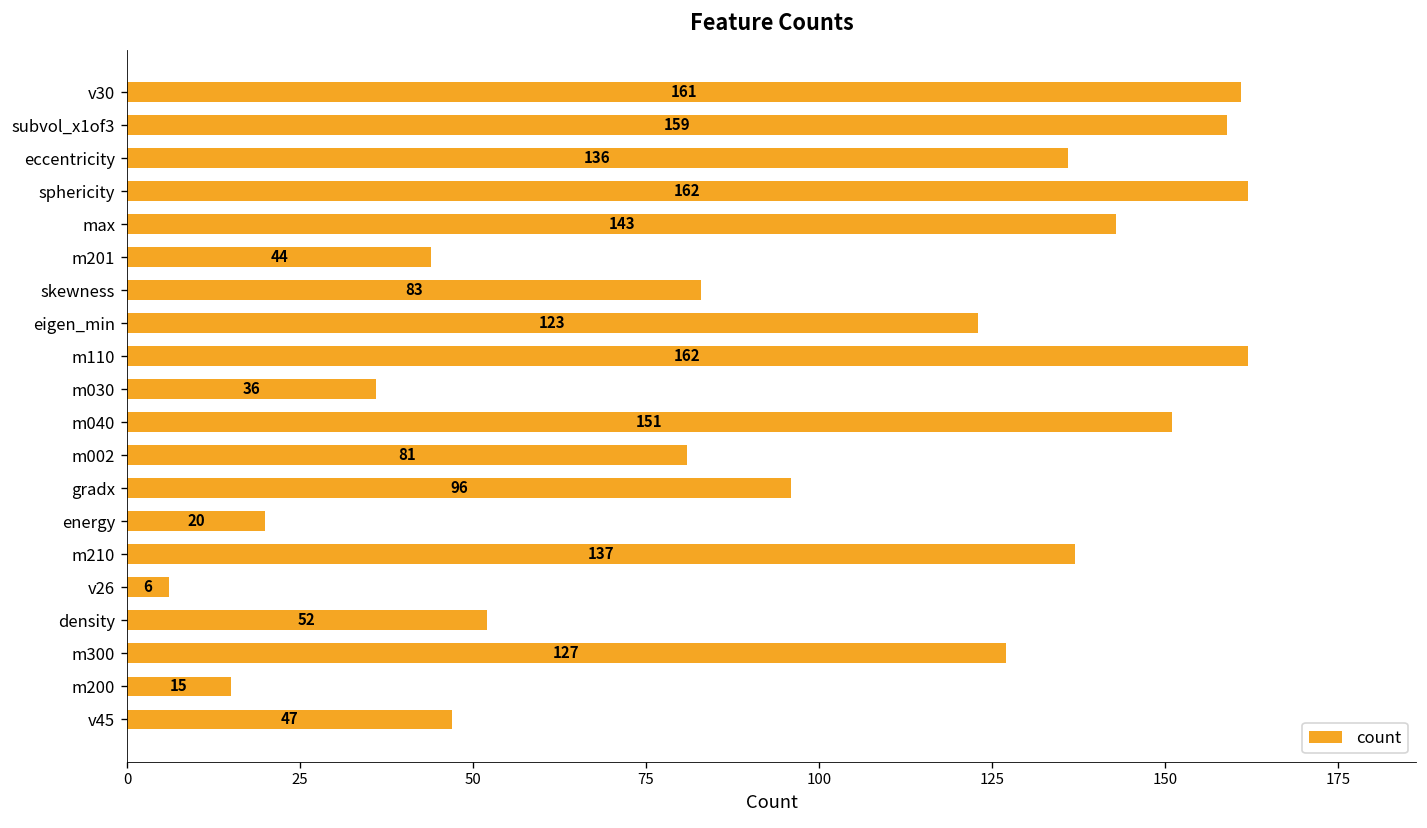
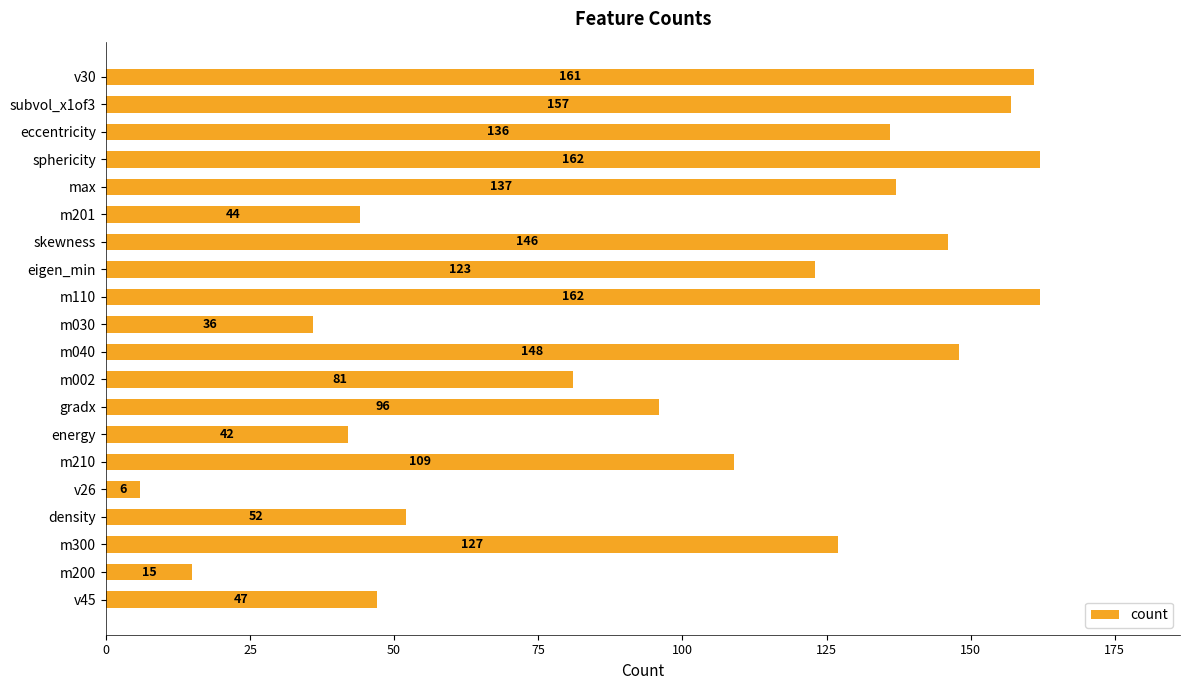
  {
    "v30": 161,
-   "subvol_x1of3": 159,
+   "subvol_x1of3": 157,
    "eccentricity": 136,
    "sphericity": 162,
-   "max": 143,
+   "max": 137,
    "m201": 44,
-   "skewness": 83,
+   "skewness": 146,
    "eigen_min": 123,
    "m110": 162,
    "m030": 36,
-   "m040": 151,
+   "m040": 148,
    "m002": 81,
    "gradx": 96,
-   "energy": 20,
-   "m210": 137,
+   "energy": 42,
+   "m210": 109,
    "v26": 6,
    "density": 52,
    "m300": 127,
    "m200": 15,
    "v45": 47
  }
